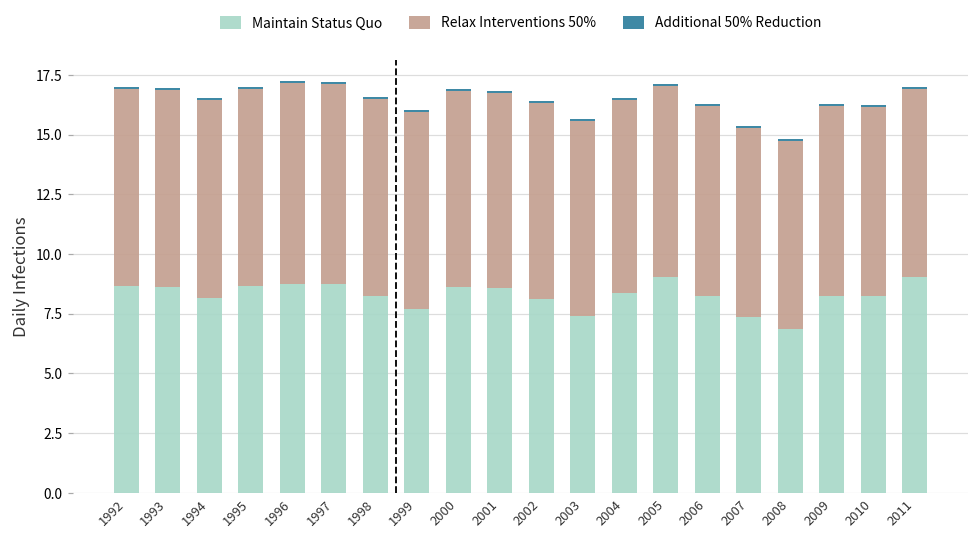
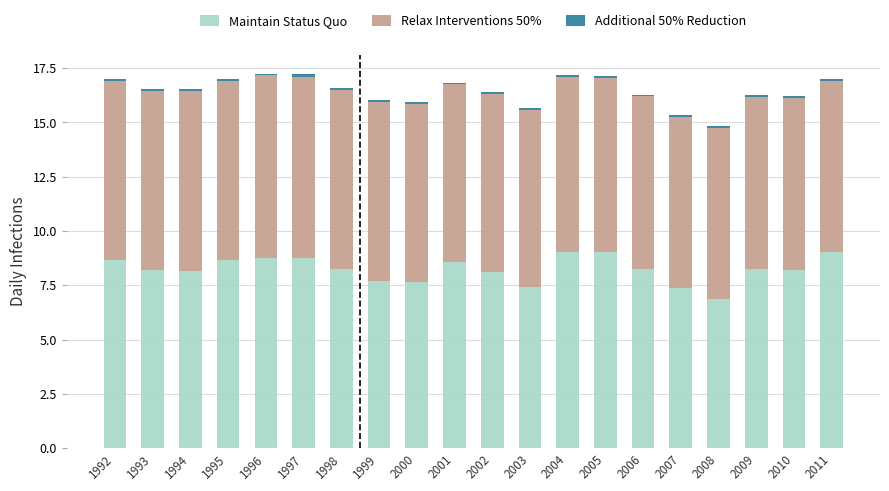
  {
    "Maintain Status Quo": {
      "1992": 8.7,
-     "1993": 8.6,
+     "1993": 8.2,
      "1994": 8.2,
      "1995": 8.7,
      "1996": 8.7,
      "1997": 8.8,
      "1998": 8.3,
      "1999": 7.7,
-     "2000": 8.6,
+     "2000": 7.7,
      "2001": 8.6,
      "2002": 8.1,
      "2003": 7.4,
-     "2004": 8.4,
+     "2004": 9.0,
      "2005": 9.0,
      "2006": 8.3,
      "2007": 7.4,
      "2008": 6.9,
      "2009": 8.2,
      "2010": 8.2,
      "2011": 9.0
    },
    "Relax Interventions 50%": {
      "1992": 8.3,
      "1993": 8.2,
      "1994": 8.3,
      "1995": 8.3,
      "1996": 8.4,
      "1997": 8.4,
      "1998": 8.2,
      "1999": 8.2,
      "2000": 8.2,
      "2001": 8.2,
      "2002": 8.2,
      "2003": 8.2,
      "2004": 8.1,
      "2005": 8.0,
      "2006": 7.9,
      "2007": 7.9,
      "2008": 7.9,
      "2009": 7.9,
      "2010": 7.9,
      "2011": 7.9
    }
  }
